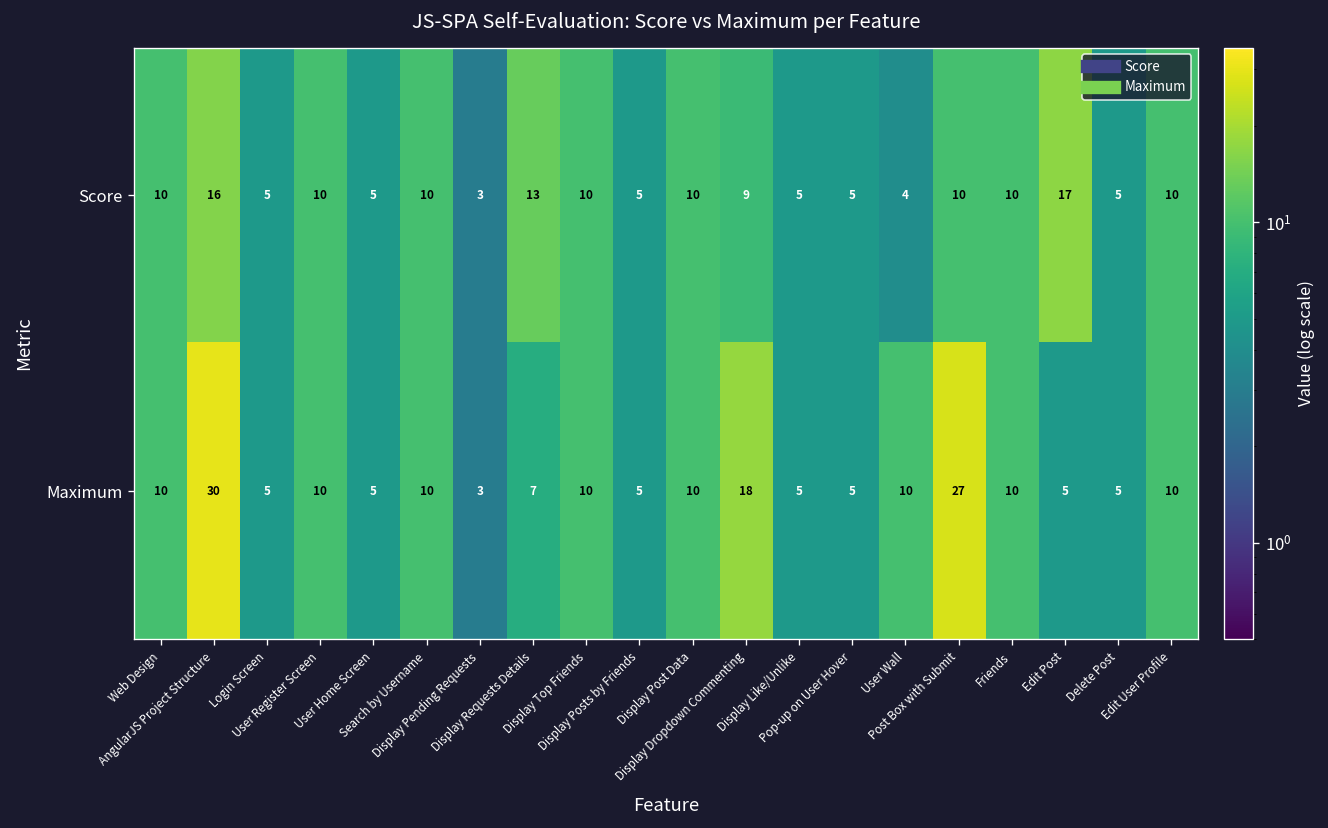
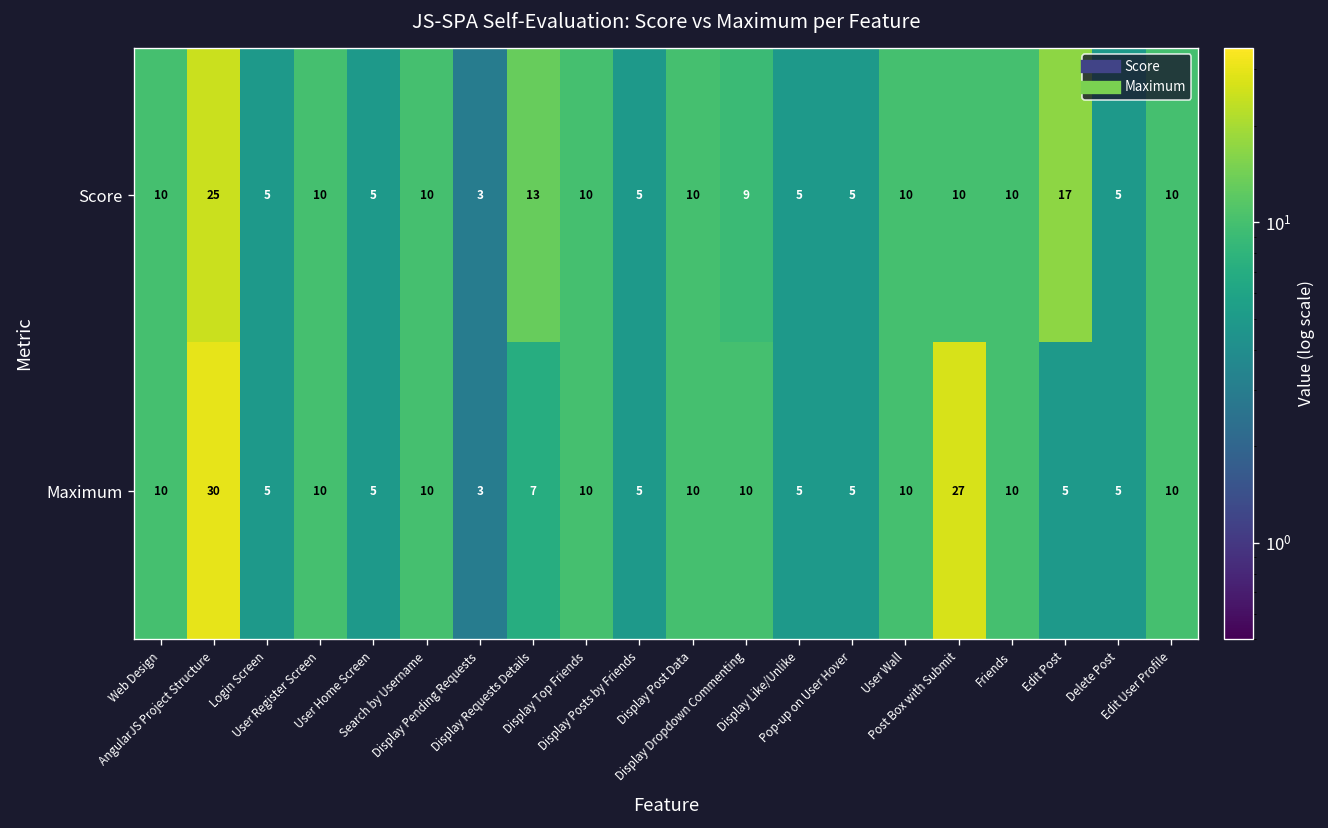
  {
    "Score": {
      "Web Design": 10,
-     "AngularJS Project Structure": 16,
+     "AngularJS Project Structure": 25,
      "Login Screen": 5,
      "User Register Screen": 10,
      "User Home Screen": 5,
      "Search by Username": 10,
      "Display Pending Requests": 3,
      "Display Requests Details": 13,
      "Display Top Friends": 10,
      "Display Posts by Friends": 5,
      "Display Post Data": 10,
      "Display Dropdown Commenting": 9,
      "Display Like/Unlike": 5,
      "Pop-up on User Hover": 5,
-     "User Wall": 4,
+     "User Wall": 10,
      "Post Box with Submit": 10,
      "Friends": 10,
      "Edit Post": 17,
      "Delete Post": 5,
      "Edit User Profile": 10
    },
    "Maximum": {
      "Web Design": 10,
      "AngularJS Project Structure": 30,
      "Login Screen": 5,
      "User Register Screen": 10,
      "User Home Screen": 5,
      "Search by Username": 10,
      "Display Pending Requests": 3,
      "Display Requests Details": 7,
      "Display Top Friends": 10,
      "Display Posts by Friends": 5,
      "Display Post Data": 10,
-     "Display Dropdown Commenting": 18,
+     "Display Dropdown Commenting": 10,
      "Display Like/Unlike": 5,
      "Pop-up on User Hover": 5,
      "User Wall": 10,
      "Post Box with Submit": 27,
      "Friends": 10,
      "Edit Post": 5,
      "Delete Post": 5,
      "Edit User Profile": 10
    }
  }
